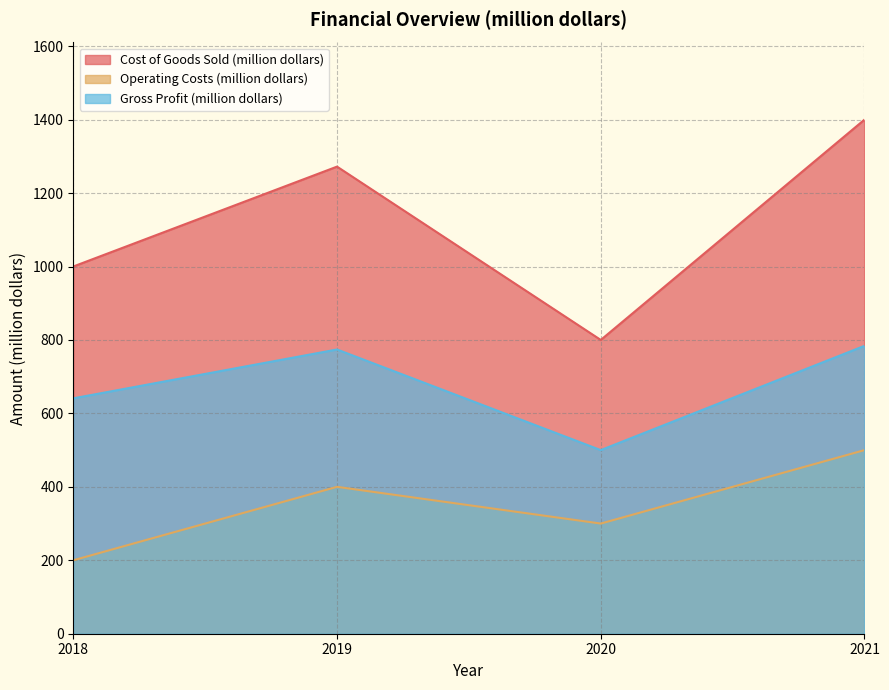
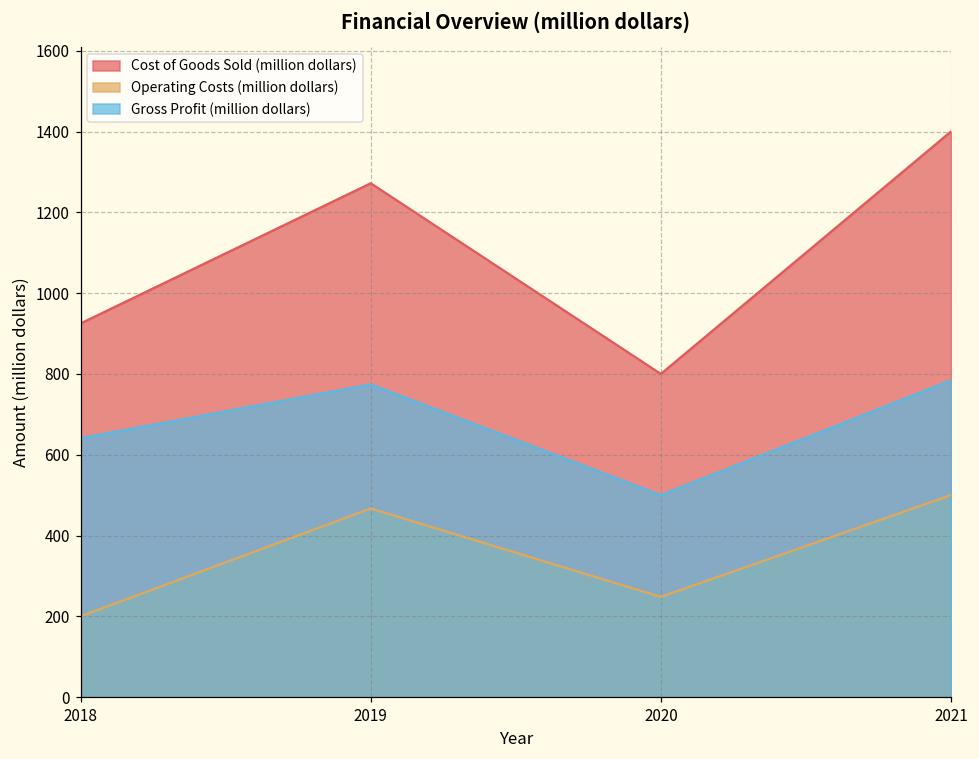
  {
    "Cost of Goods Sold (million dollars)": {
-     "2018": 1000,
+     "2018": 930,
      "2019": 1270,
      "2020": 800,
      "2021": 1400
    },
    "Operating Costs (million dollars)": {
      "2018": 200,
-     "2019": 400,
-     "2020": 300,
+     "2019": 470,
+     "2020": 250,
      "2021": 500
    },
    "Gross Profit (million dollars)": {
      "2018": 640,
      "2019": 770,
      "2020": 500,
      "2021": 780
    }
  }
